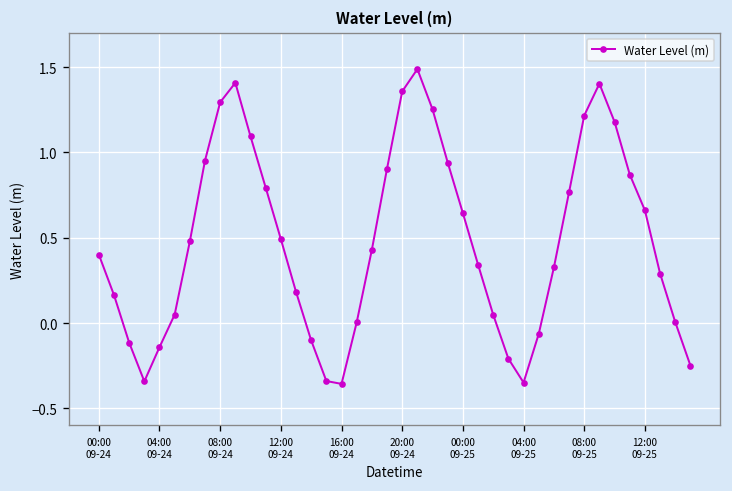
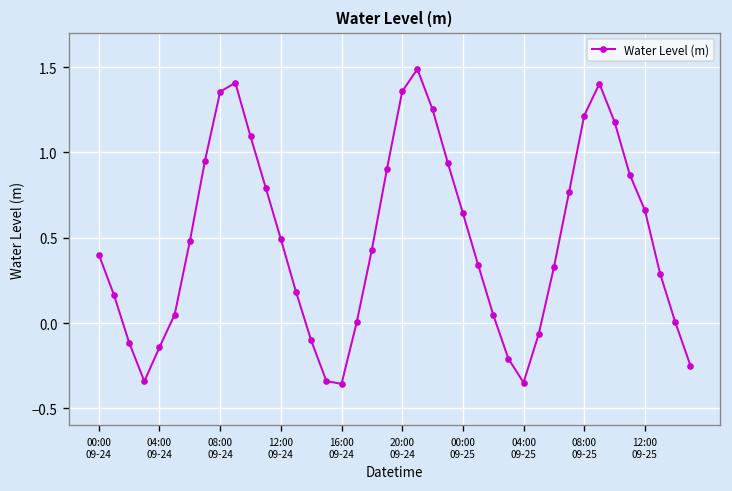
  {
    "00:00 09-24": 0.40,
    "04:00 09-24": -0.14,
-   "08:00 09-24": 1.29,
+   "08:00 09-24": 1.36,
    "12:00 09-24": 0.49,
    "16:00 09-24": -0.36,
    "20:00 09-24": 1.36,
    "00:00 09-25": 0.64,
    "04:00 09-25": -0.35,
    "08:00 09-25": 1.22,
    "12:00 09-25": 0.66
  }
